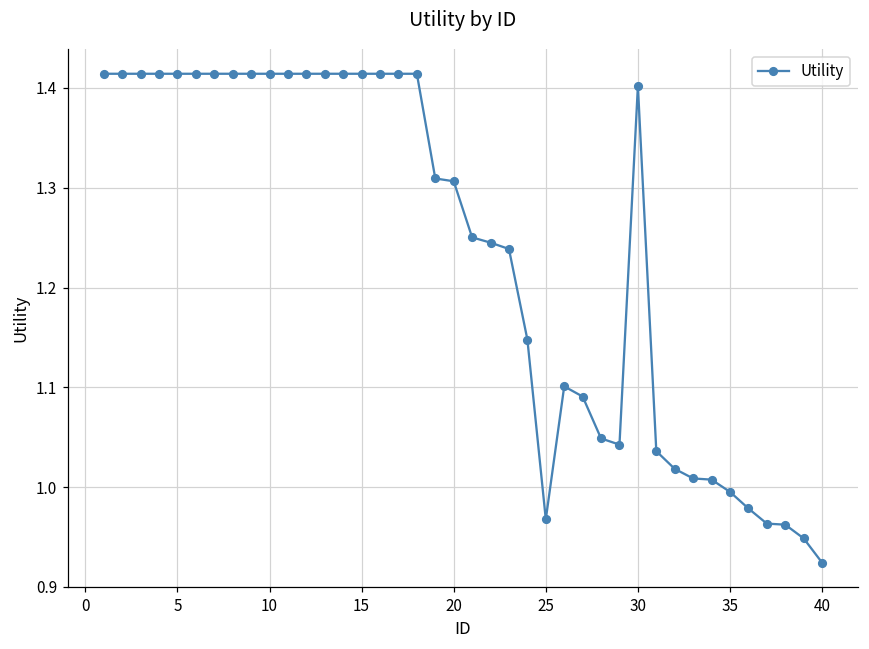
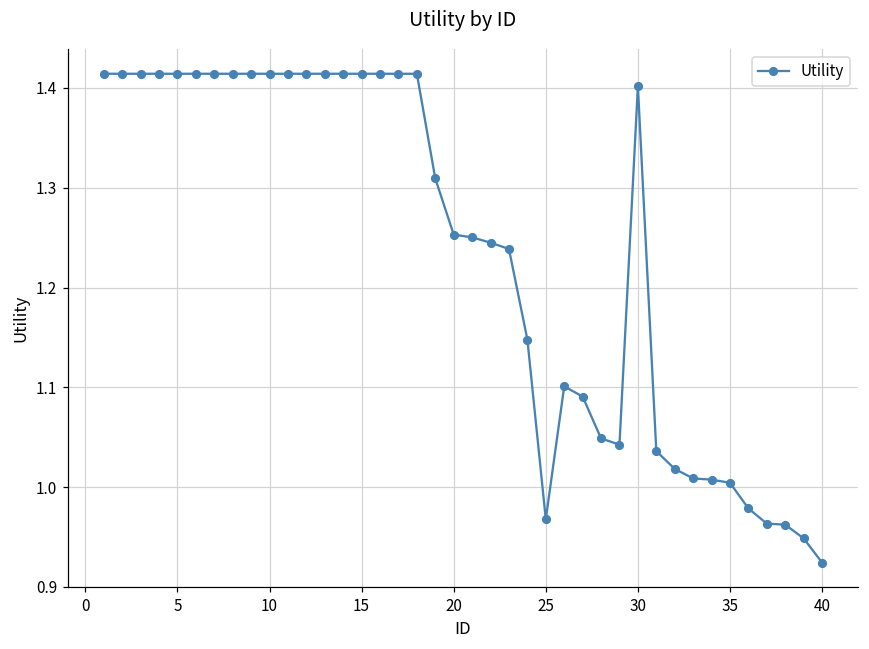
  {
    "5": 1.41,
    "10": 1.41,
    "15": 1.41,
-   "20": 1.31,
+   "20": 1.25,
    "25": 0.97,
    "30": 1.40,
-   "35": 0.995,
+   "35": 1.004,
    "40": 0.92
  }
